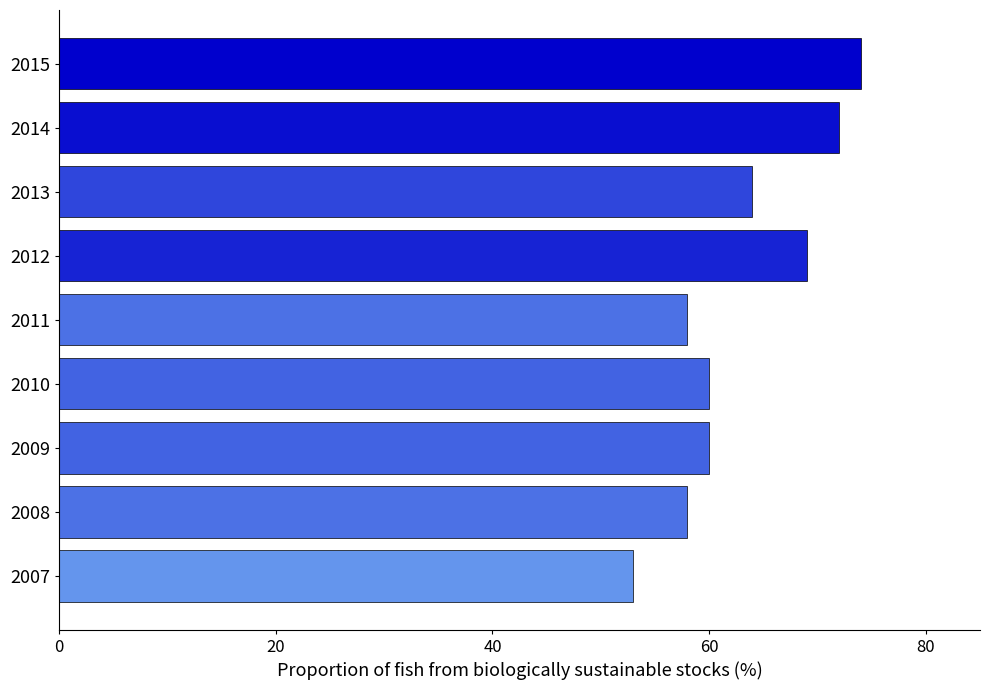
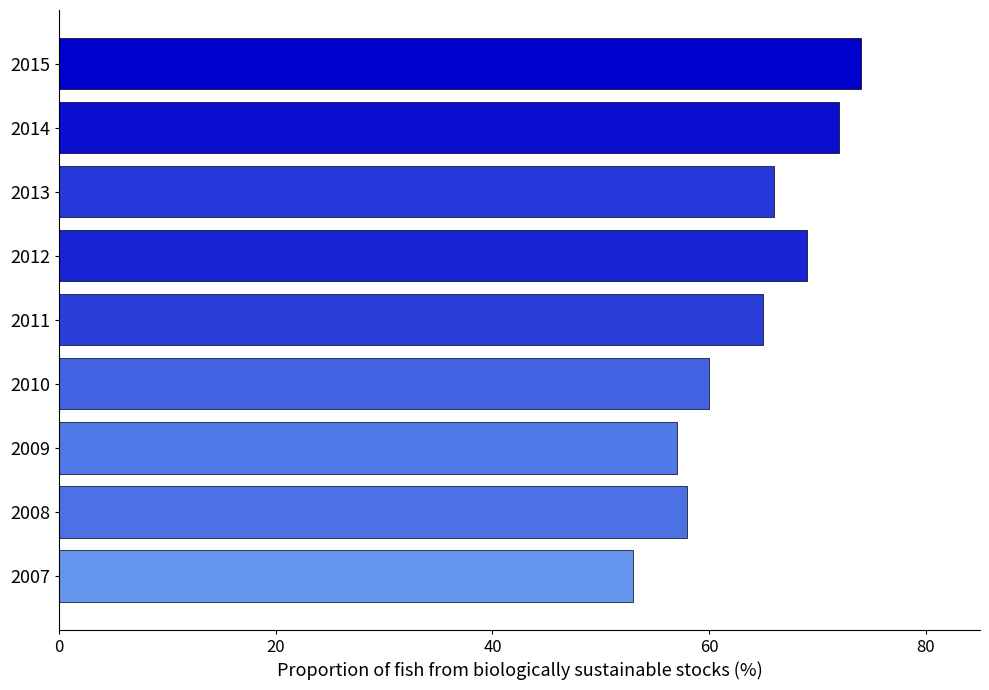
  {
    "2015": 74,
    "2014": 72,
-   "2013": 64,
+   "2013": 66,
    "2012": 69,
-   "2011": 58,
+   "2011": 65,
    "2010": 60,
-   "2009": 60,
+   "2009": 57,
    "2008": 58,
    "2007": 53
  }
